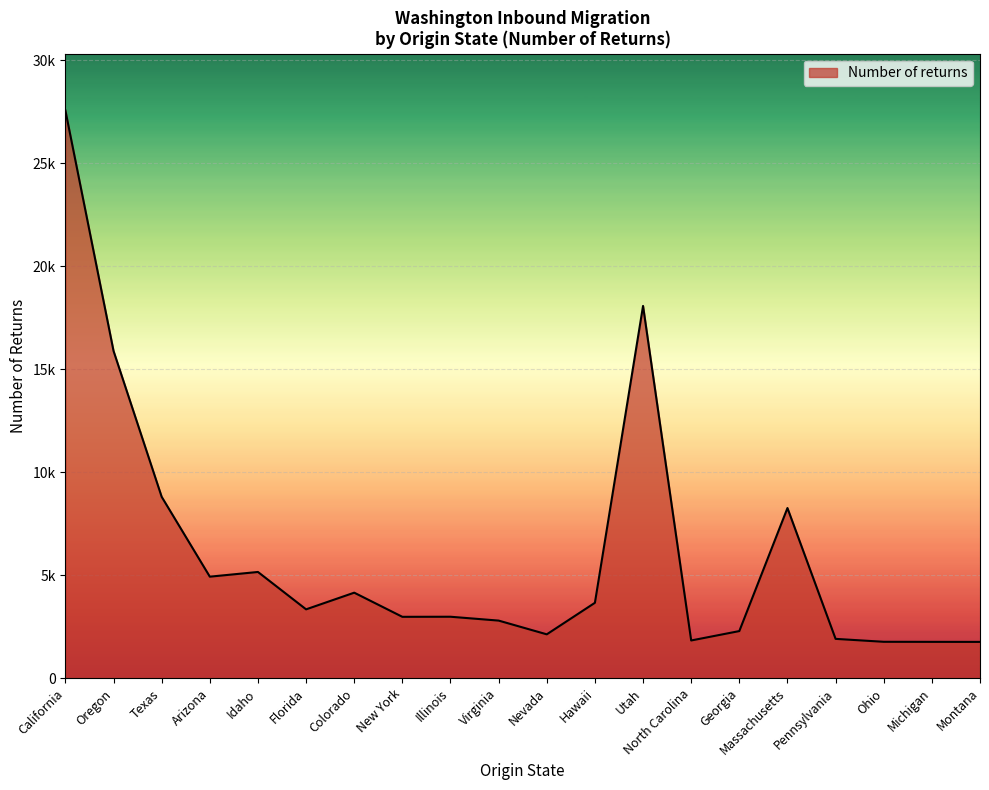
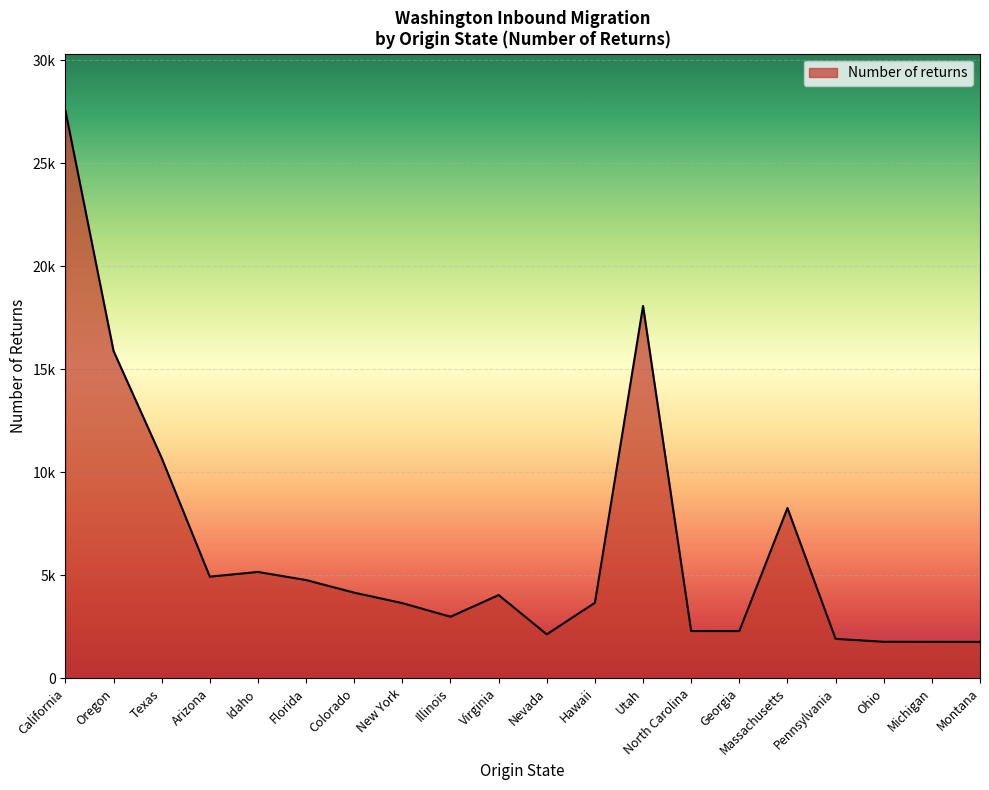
  {
    "California": 27600,
    "Oregon": 15900,
-   "Texas": 8800,
+   "Texas": 10700,
    "Arizona": 4900,
    "Idaho": 5200,
-   "Florida": 3300,
+   "Florida": 4800,
    "Colorado": 4100,
-   "New York": 3000,
+   "New York": 3600,
    "Illinois": 3000,
-   "Virginia": 2800,
+   "Virginia": 4000,
    "Nevada": 2100,
    "Hawaii": 3700,
    "Utah": 18100,
-   "North Carolina": 1800,
+   "North Carolina": 2300,
    "Georgia": 2300,
    "Massachusetts": 8300,
    "Pennsylvania": 1900,
    "Ohio": 1800,
    "Michigan": 1800,
    "Montana": 1800
  }
